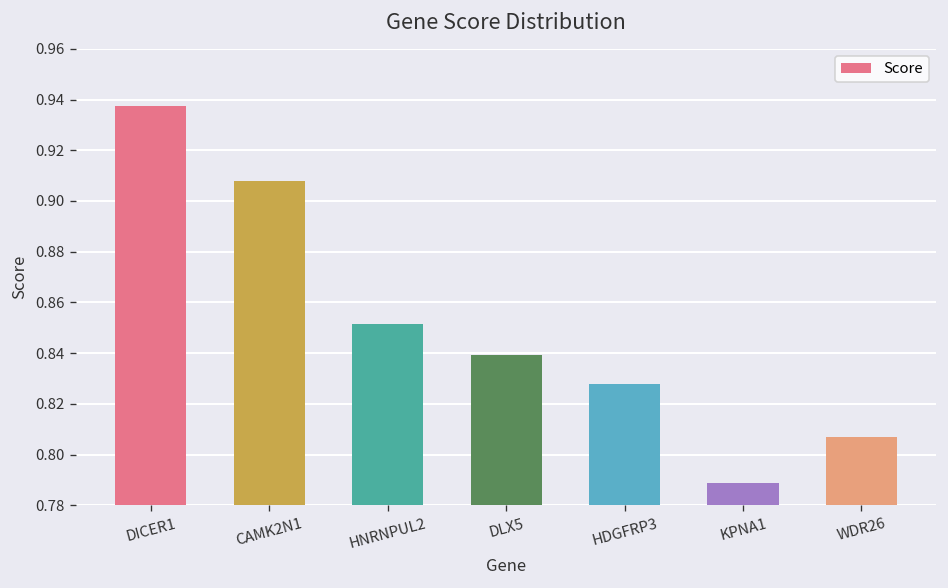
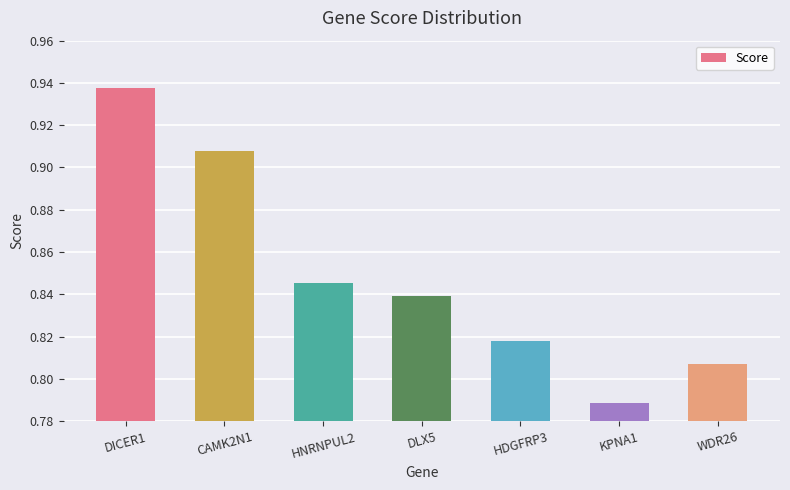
  {
    "DICER1": 0.937,
    "CAMK2N1": 0.908,
-   "HNRNPUL2": 0.851,
+   "HNRNPUL2": 0.845,
    "DLX5": 0.839,
-   "HDGFRP3": 0.828,
+   "HDGFRP3": 0.818,
    "KPNA1": 0.789,
    "WDR26": 0.807
  }
